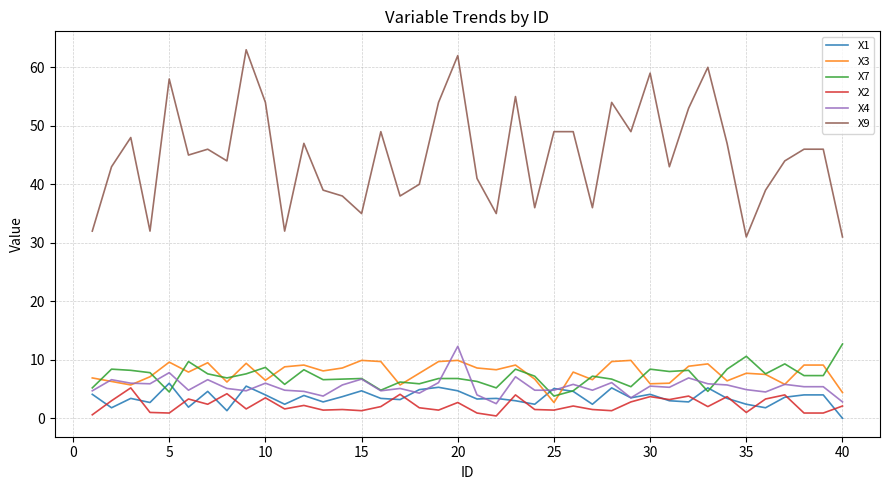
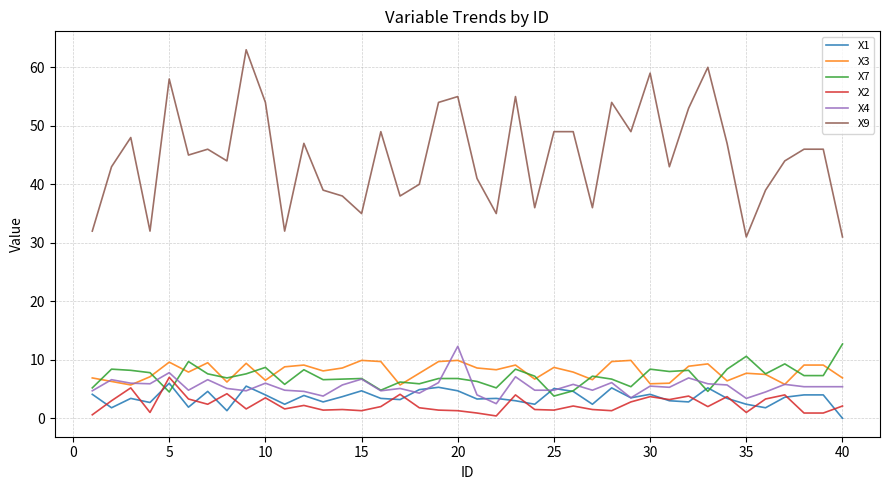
  {
    "X1": {
      "5": 6,
      "10": 4,
      "15": 5,
      "20": 5,
      "35": 2,
      "40": 0
    },
    "X3": {
      "5": 10,
      "10": 7,
      "15": 10,
      "20": 10,
-     "25": 3,
+     "25": 9,
      "35": 8,
-     "40": 4
+     "40": 7
    },
    "X7": {
      "5": 5,
      "10": 9,
      "20": 7,
      "25": 4,
      "30": 8,
      "35": 11,
      "40": 13
    },
    "X2": {
-     "5": 1,
+     "5": 7,
      "10": 4,
      "15": 1,
-     "20": 3,
+     "20": 1,
      "25": 1,
      "35": 1,
      "40": 2
    },
    "X4": {
      "5": 8,
      "10": 6,
      "20": 12,
-     "35": 5,
-     "40": 3
+     "35": 3,
+     "40": 5
    },
    "X9": {
      "5": 58,
      "10": 54,
      "15": 35,
-     "20": 62,
+     "20": 55,
      "25": 49,
      "30": 59,
      "35": 31,
      "40": 31
    }
  }
